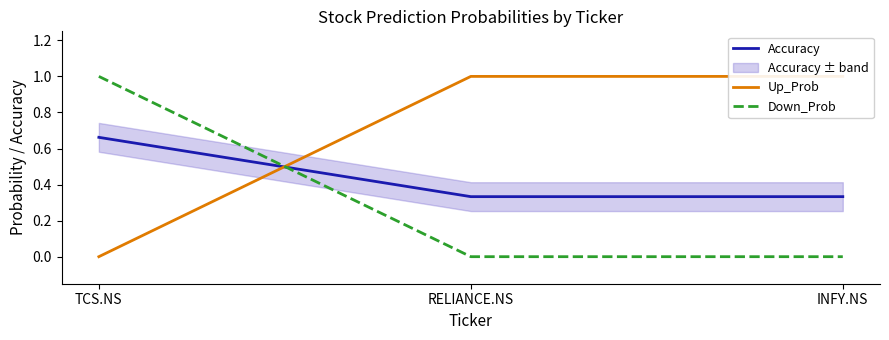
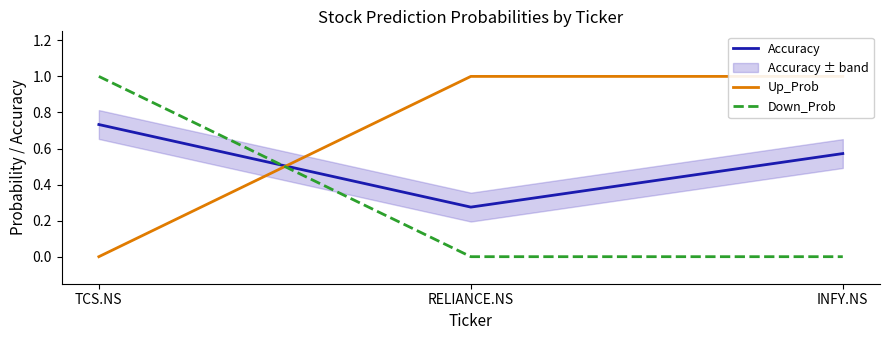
  {
    "Accuracy": {
-     "TCS.NS": 0.66,
-     "RELIANCE.NS": 0.33,
-     "INFY.NS": 0.33
+     "TCS.NS": 0.73,
+     "RELIANCE.NS": 0.28,
+     "INFY.NS": 0.57
    },
    "Up_Prob": {
      "TCS.NS": 0.00,
      "RELIANCE.NS": 1.00
    },
    "Down_Prob": {
      "TCS.NS": 1.00,
      "RELIANCE.NS": 0.00,
      "INFY.NS": 0.00
    }
  }
